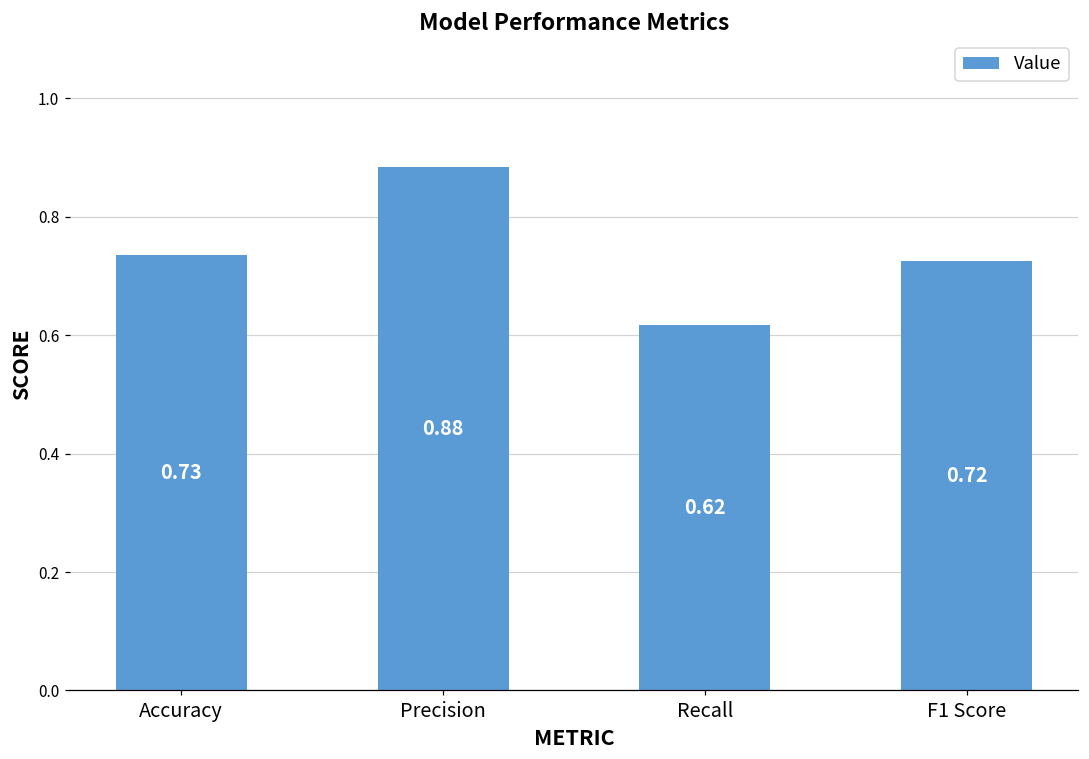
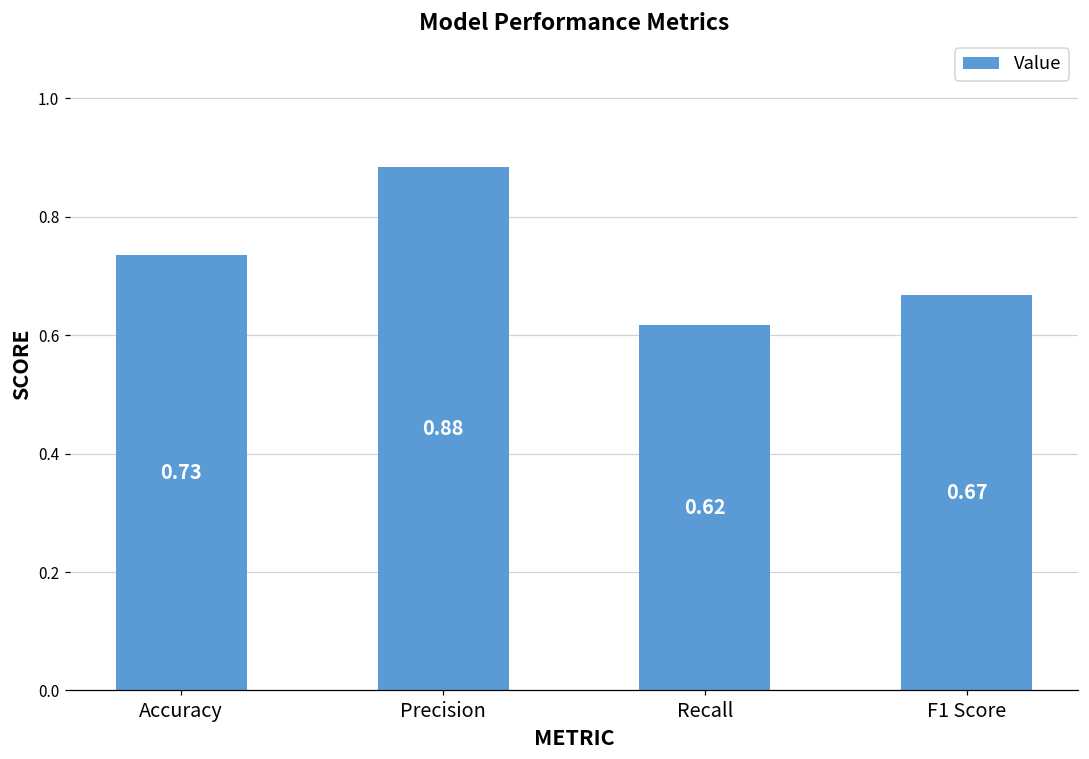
  {
    "Accuracy": 0.73,
    "Precision": 0.88,
    "Recall": 0.62,
-   "F1 Score": 0.72
+   "F1 Score": 0.67
  }
